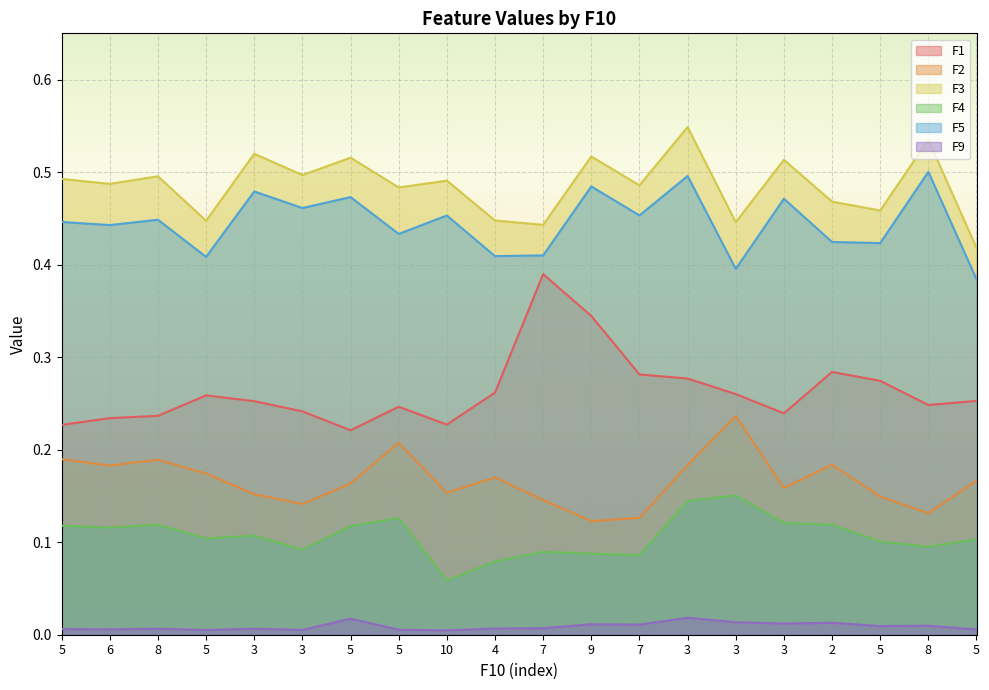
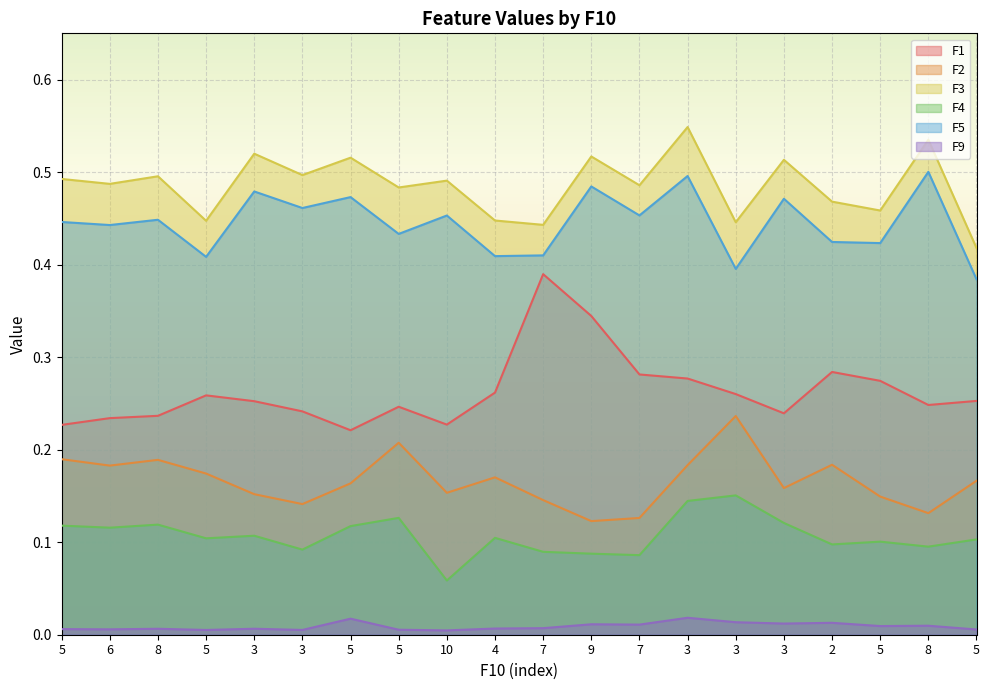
  {
    "F4": {
      "6": 0.12,
      "10": 0.06,
-     "4": 0.08,
+     "4": 0.10,
      "9": 0.09,
-     "2": 0.12
+     "2": 0.10
    }
  }
